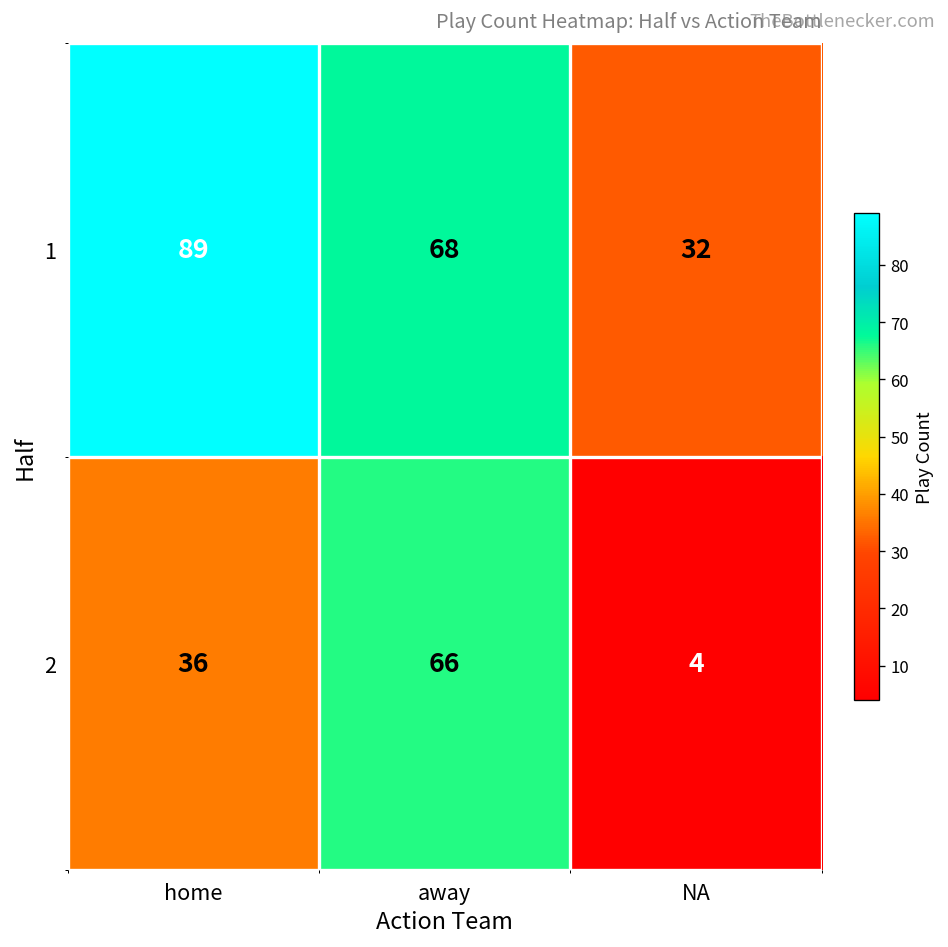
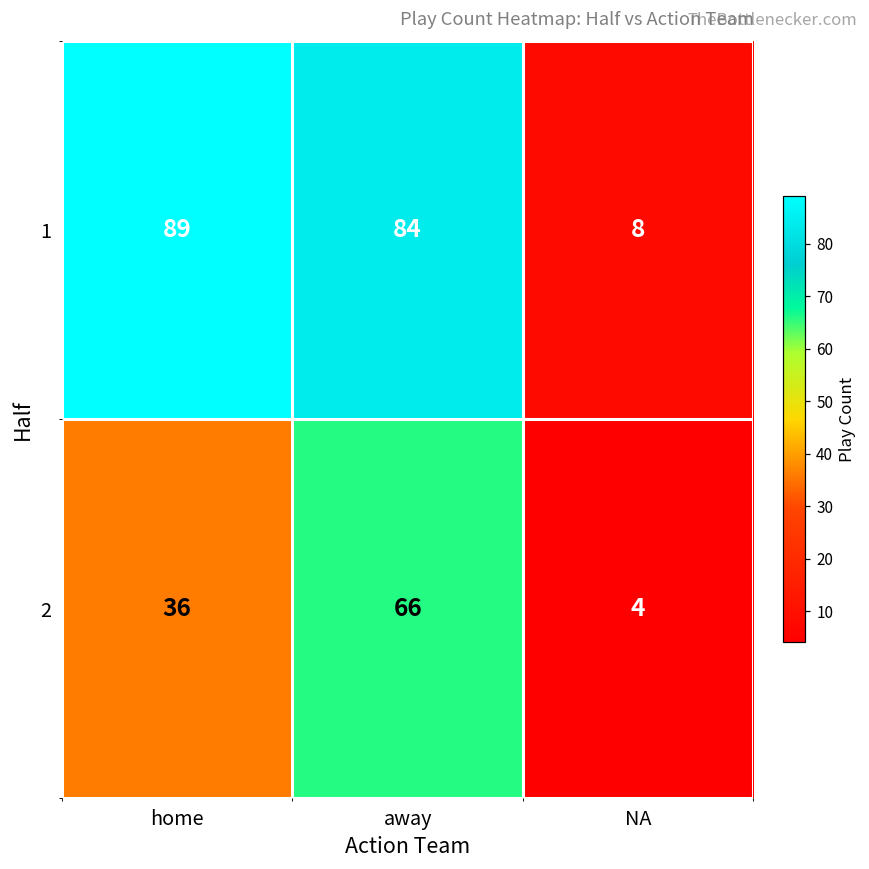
  {
    "1": {
      "home": 89,
-     "away": 68,
-     "NA": 32
+     "away": 84,
+     "NA": 8
    },
    "2": {
      "home": 36,
      "away": 66,
      "NA": 4
    }
  }
